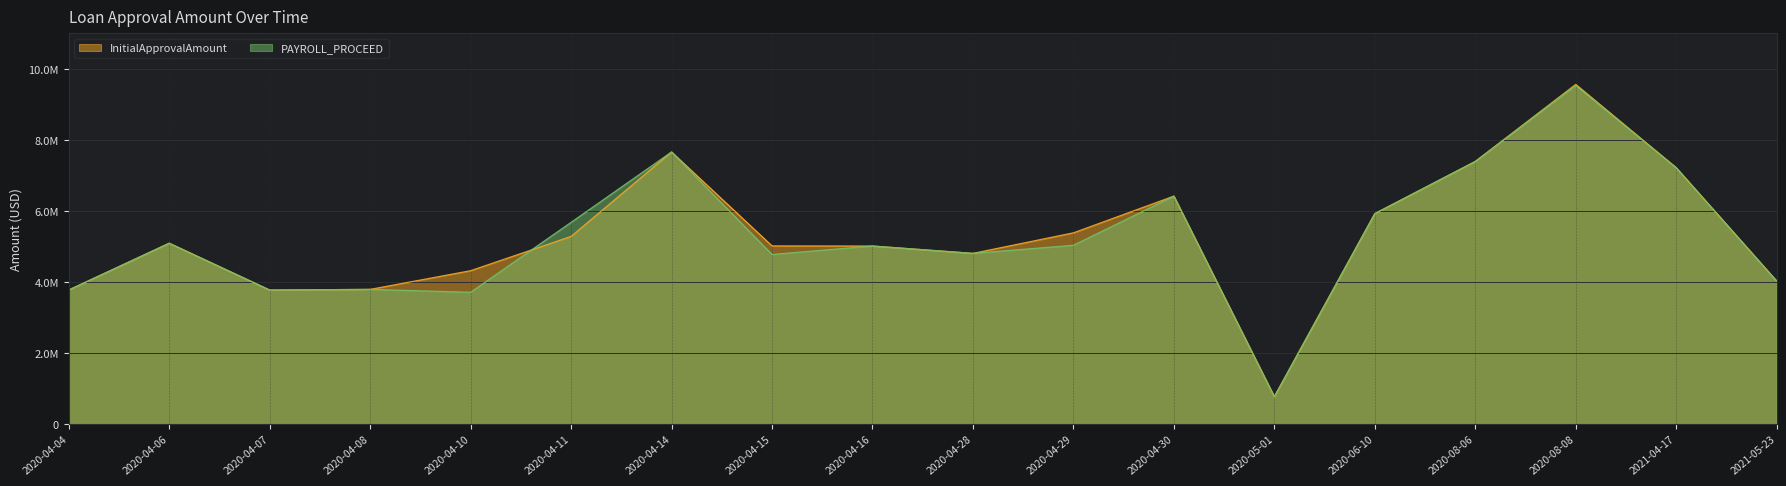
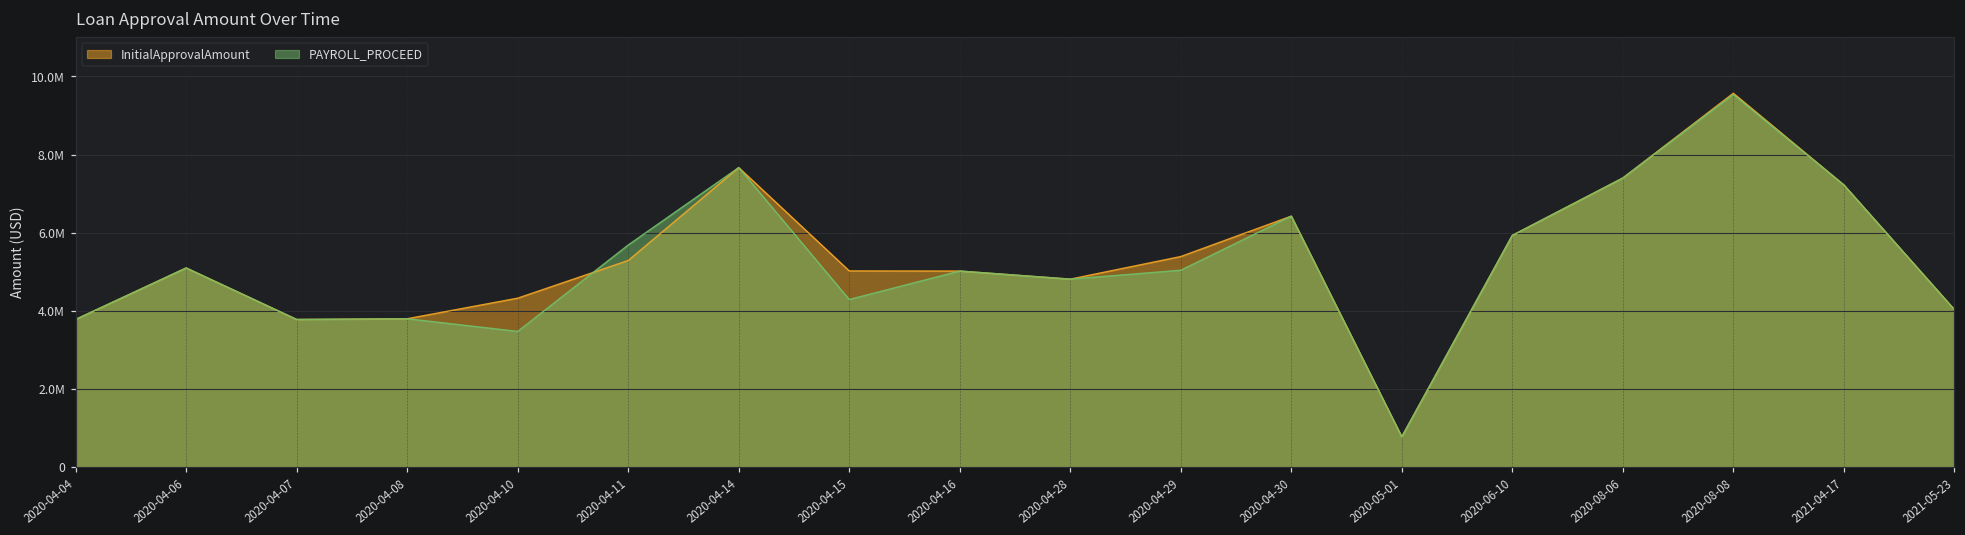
  {
    "InitialApprovalAmount": {
      "2020-04-10": 4300000,
      "2020-04-11": 5300000,
      "2020-04-15": 5000000,
      "2020-04-29": 5400000
    },
    "PAYROLL_PROCEED": {
-     "2020-04-10": 3700000,
+     "2020-04-10": 3500000,
      "2020-04-11": 5700000,
-     "2020-04-15": 4800000,
+     "2020-04-15": 4300000,
      "2020-04-29": 5000000
    }
  }
